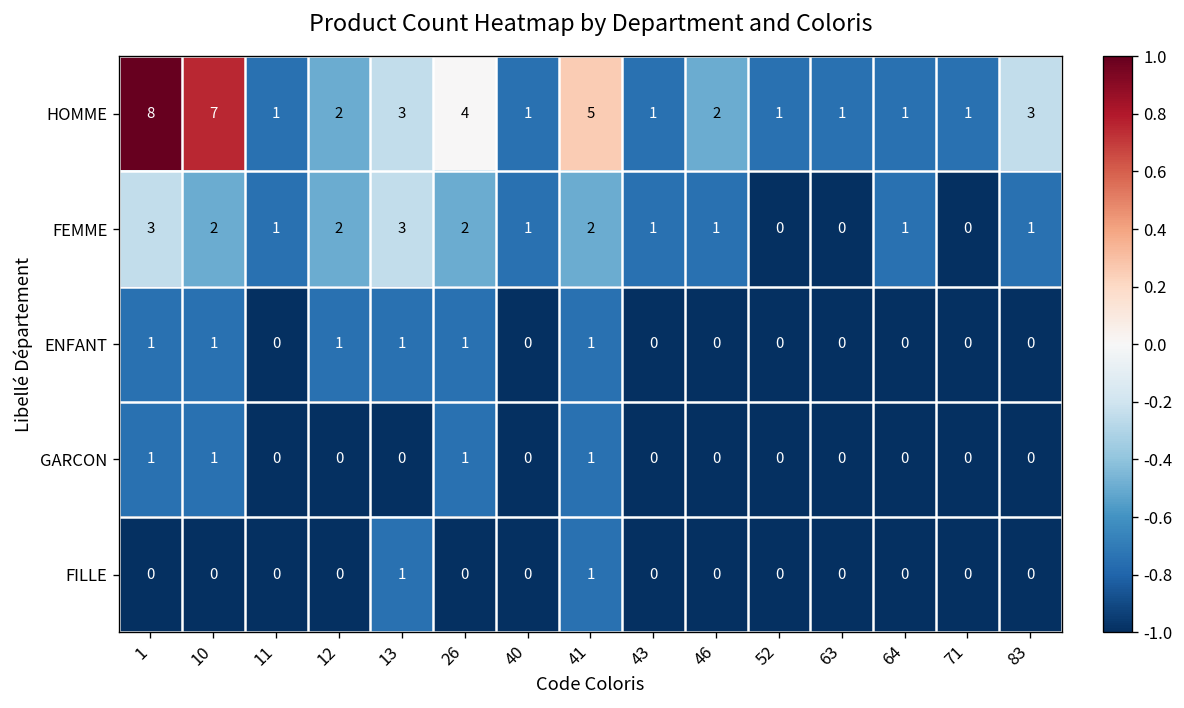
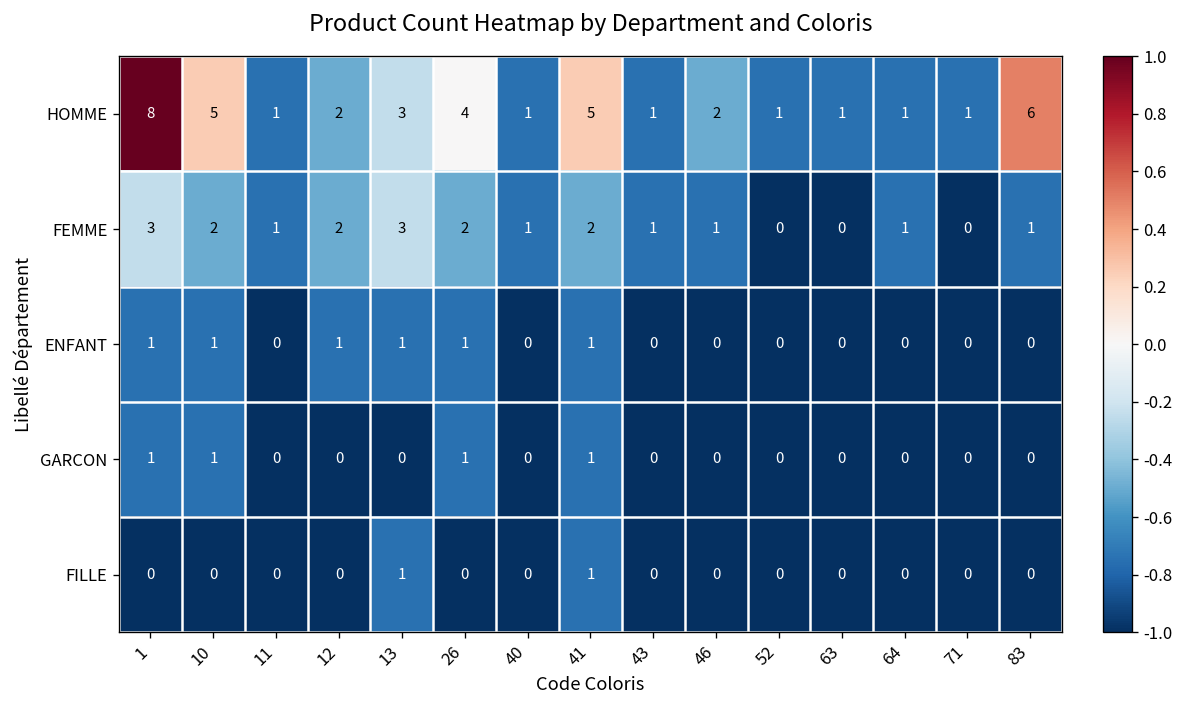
  {
    "HOMME": {
      "1": 8,
-     "10": 7,
+     "10": 5,
      "11": 1,
      "12": 2,
      "13": 3,
      "26": 4,
      "40": 1,
      "41": 5,
      "43": 1,
      "46": 2,
      "52": 1,
      "63": 1,
      "64": 1,
      "71": 1,
-     "83": 3
+     "83": 6
    },
    "FEMME": {
      "1": 3,
      "10": 2,
      "11": 1,
      "12": 2,
      "13": 3,
      "26": 2,
      "40": 1,
      "41": 2,
      "43": 1,
      "46": 1,
      "52": 0,
      "63": 0,
      "64": 1,
      "71": 0,
      "83": 1
    },
    "ENFANT": {
      "1": 1,
      "10": 1,
      "11": 0,
      "12": 1,
      "13": 1,
      "26": 1,
      "40": 0,
      "41": 1,
      "43": 0,
      "46": 0,
      "52": 0,
      "63": 0,
      "64": 0,
      "71": 0,
      "83": 0
    },
    "GARCON": {
      "1": 1,
      "10": 1,
      "11": 0,
      "12": 0,
      "13": 0,
      "26": 1,
      "40": 0,
      "41": 1,
      "43": 0,
      "46": 0,
      "52": 0,
      "63": 0,
      "64": 0,
      "71": 0,
      "83": 0
    },
    "FILLE": {
      "1": 0,
      "10": 0,
      "11": 0,
      "12": 0,
      "13": 1,
      "26": 0,
      "40": 0,
      "41": 1,
      "43": 0,
      "46": 0,
      "52": 0,
      "63": 0,
      "64": 0,
      "71": 0,
      "83": 0
    }
  }
